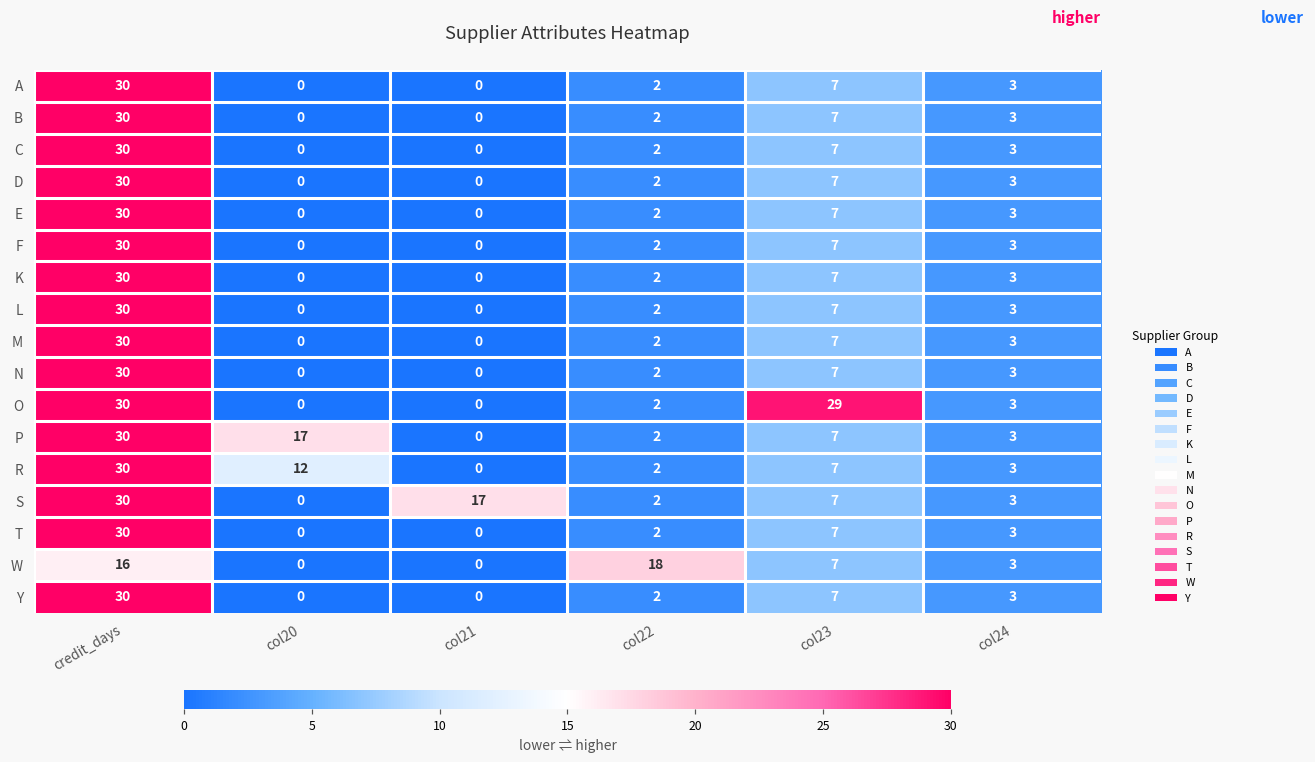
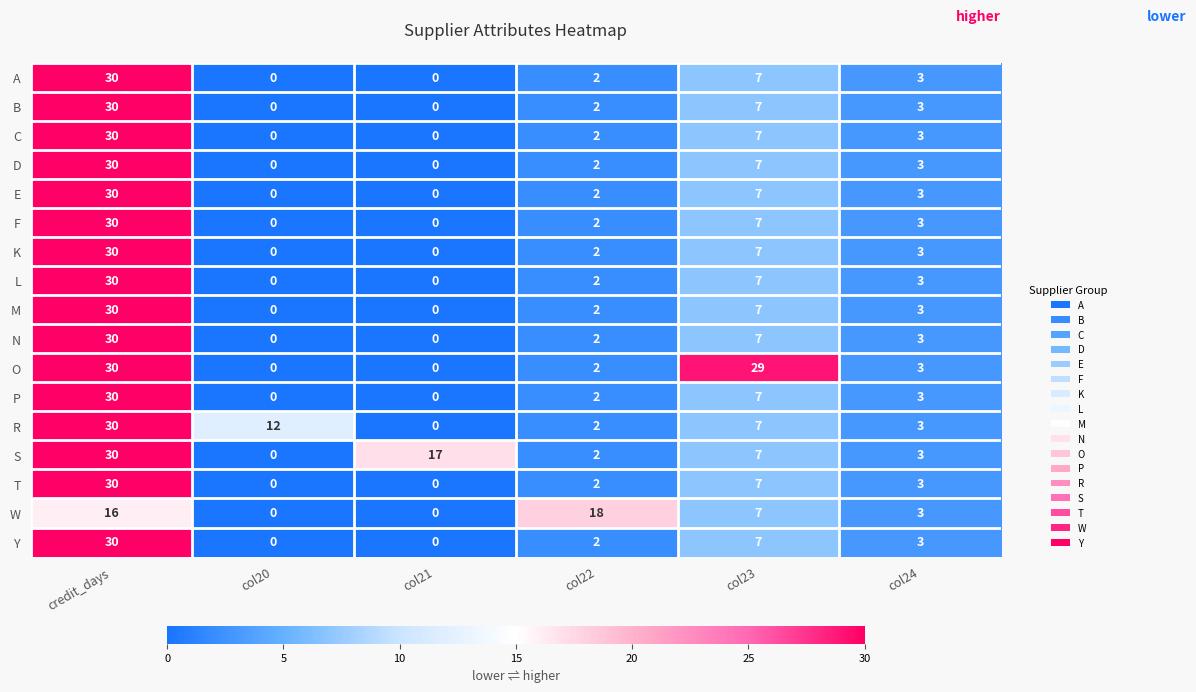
  {
    "A": {
      "credit_days": 30,
      "col20": 0,
      "col21": 0,
      "col22": 2,
      "col23": 7,
      "col24": 3
    },
    "B": {
      "credit_days": 30,
      "col20": 0,
      "col21": 0,
      "col22": 2,
      "col23": 7,
      "col24": 3
    },
    "C": {
      "credit_days": 30,
      "col20": 0,
      "col21": 0,
      "col22": 2,
      "col23": 7,
      "col24": 3
    },
    "D": {
      "credit_days": 30,
      "col20": 0,
      "col21": 0,
      "col22": 2,
      "col23": 7,
      "col24": 3
    },
    "E": {
      "credit_days": 30,
      "col20": 0,
      "col21": 0,
      "col22": 2,
      "col23": 7,
      "col24": 3
    },
    "F": {
      "credit_days": 30,
      "col20": 0,
      "col21": 0,
      "col22": 2,
      "col23": 7,
      "col24": 3
    },
    "K": {
      "credit_days": 30,
      "col20": 0,
      "col21": 0,
      "col22": 2,
      "col23": 7,
      "col24": 3
    },
    "L": {
      "credit_days": 30,
      "col20": 0,
      "col21": 0,
      "col22": 2,
      "col23": 7,
      "col24": 3
    },
    "M": {
      "credit_days": 30,
      "col20": 0,
      "col21": 0,
      "col22": 2,
      "col23": 7,
      "col24": 3
    },
    "N": {
      "credit_days": 30,
      "col20": 0,
      "col21": 0,
      "col22": 2,
      "col23": 7,
      "col24": 3
    },
    "O": {
      "credit_days": 30,
      "col20": 0,
      "col21": 0,
      "col22": 2,
      "col23": 29,
      "col24": 3
    },
    "P": {
      "credit_days": 30,
-     "col20": 17,
+     "col20": 0,
      "col21": 0,
      "col22": 2,
      "col23": 7,
      "col24": 3
    },
    "R": {
      "credit_days": 30,
      "col20": 12,
      "col21": 0,
      "col22": 2,
      "col23": 7,
      "col24": 3
    },
    "S": {
      "credit_days": 30,
      "col20": 0,
      "col21": 17,
      "col22": 2,
      "col23": 7,
      "col24": 3
    },
    "T": {
      "credit_days": 30,
      "col20": 0,
      "col21": 0,
      "col22": 2,
      "col23": 7,
      "col24": 3
    },
    "W": {
      "credit_days": 16,
      "col20": 0,
      "col21": 0,
      "col22": 18,
      "col23": 7,
      "col24": 3
    },
    "Y": {
      "credit_days": 30,
      "col20": 0,
      "col21": 0,
      "col22": 2,
      "col23": 7,
      "col24": 3
    }
  }
